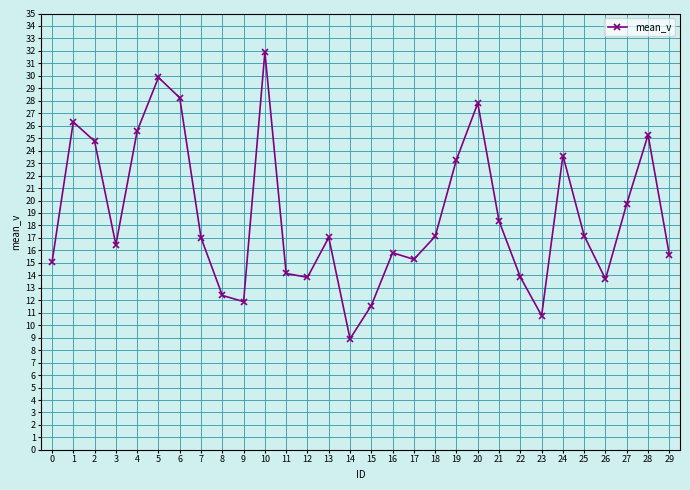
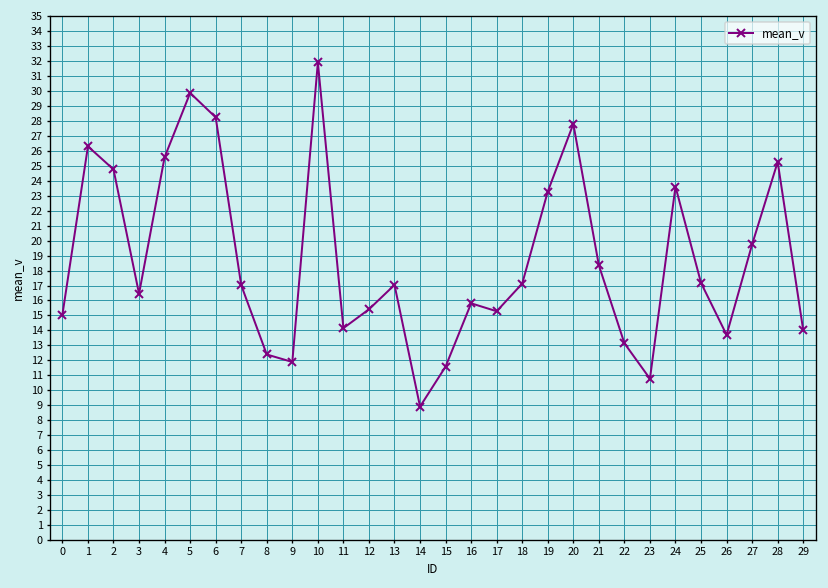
  {
    "0": 15.1,
    "1": 26.3,
    "2": 24.8,
    "3": 16.5,
    "4": 25.6,
    "5": 29.9,
    "6": 28.2,
    "7": 17.0,
    "8": 12.4,
    "9": 11.9,
    "10": 31.9,
    "11": 14.2,
-   "12": 13.8,
+   "12": 15.4,
    "13": 17.0,
    "14": 8.9,
    "15": 11.6,
    "16": 15.8,
    "17": 15.3,
    "18": 17.1,
    "19": 23.3,
    "20": 27.8,
    "21": 18.4,
-   "22": 13.9,
+   "22": 13.1,
    "23": 10.8,
    "24": 23.6,
    "25": 17.2,
    "26": 13.7,
    "27": 19.8,
    "28": 25.3,
-   "29": 15.6
+   "29": 14.0
  }
